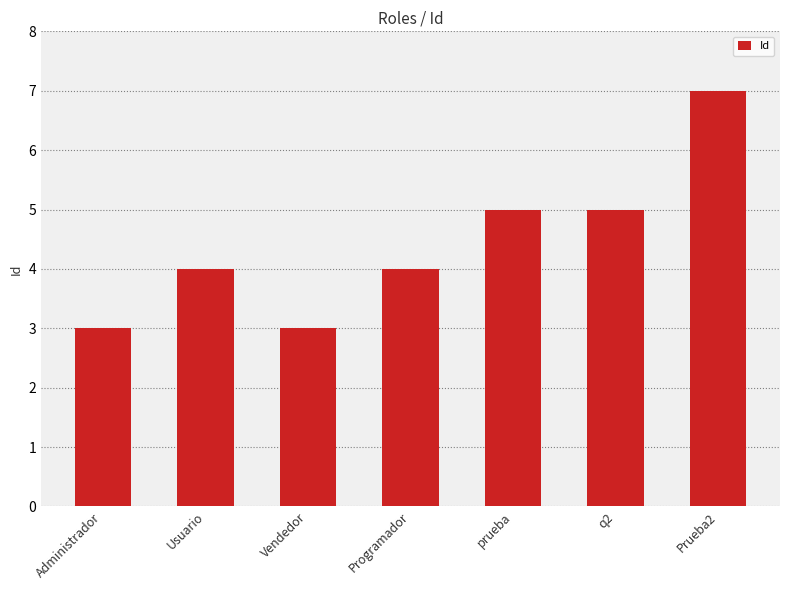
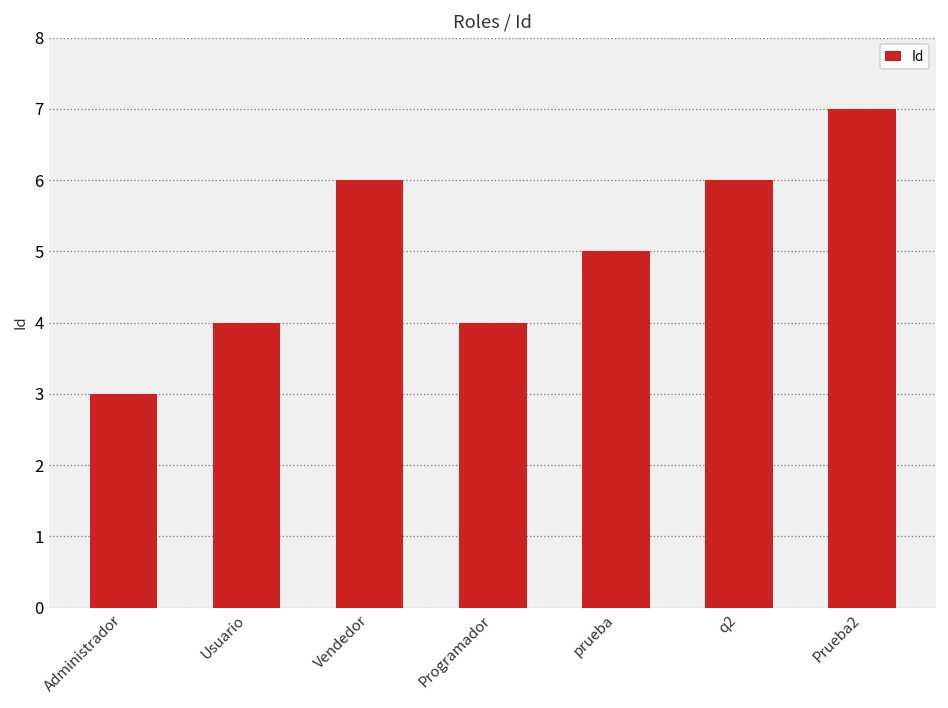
  {
    "Administrador": 3,
    "Usuario": 4,
-   "Vendedor": 3,
+   "Vendedor": 6,
    "Programador": 4,
    "prueba": 5,
-   "q2": 5,
+   "q2": 6,
    "Prueba2": 7
  }
